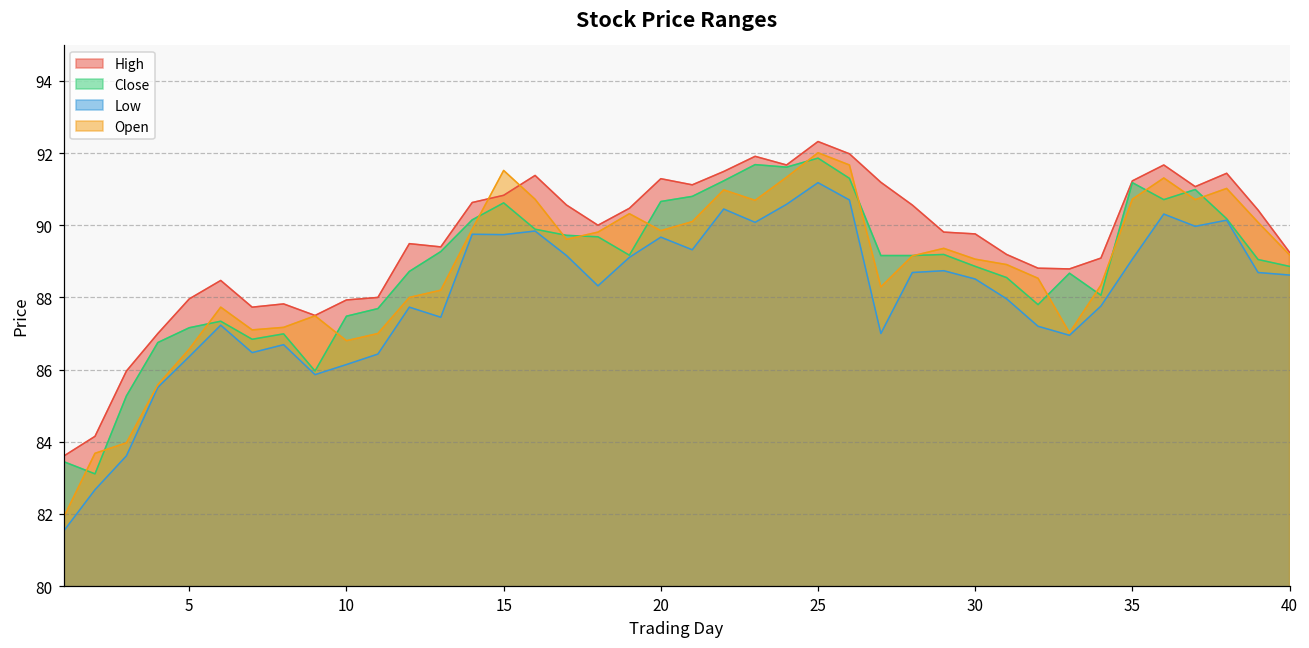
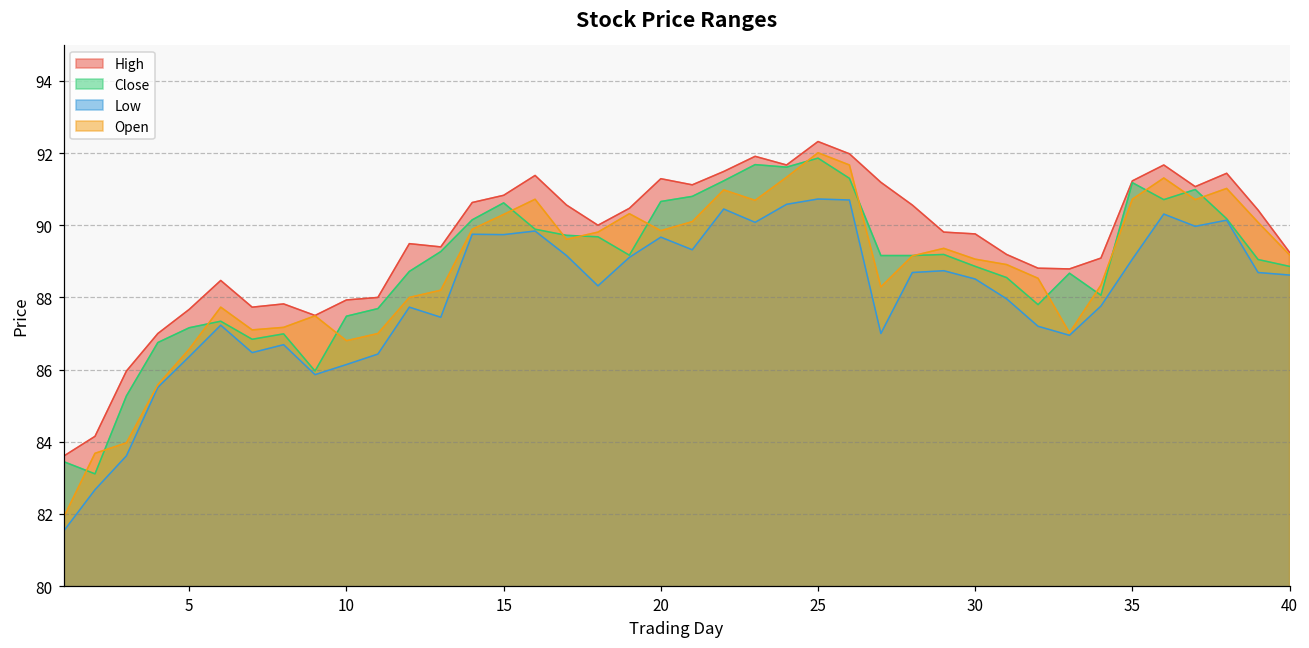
  {
    "High": {
-     "5": 88.0,
+     "5": 87.7,
      "10": 87.9,
      "15": 90.8,
      "20": 91.3,
      "25": 92.3,
      "30": 89.8
    },
    "Close": {
      "5": 87.2,
      "10": 87.5,
      "15": 90.6,
      "20": 90.7,
      "25": 91.9,
      "30": 88.9,
      "40": 88.9
    },
    "Low": {
      "5": 86.4,
      "10": 86.1,
      "15": 89.7,
      "20": 89.7,
-     "25": 91.2,
+     "25": 90.7,
      "30": 88.5,
      "35": 89.1,
      "40": 88.6
    },
    "Open": {
      "5": 86.6,
      "10": 86.8,
-     "15": 91.5,
+     "15": 90.3,
      "20": 89.8,
      "25": 92.0,
      "30": 89.1,
      "35": 90.7
    }
  }
